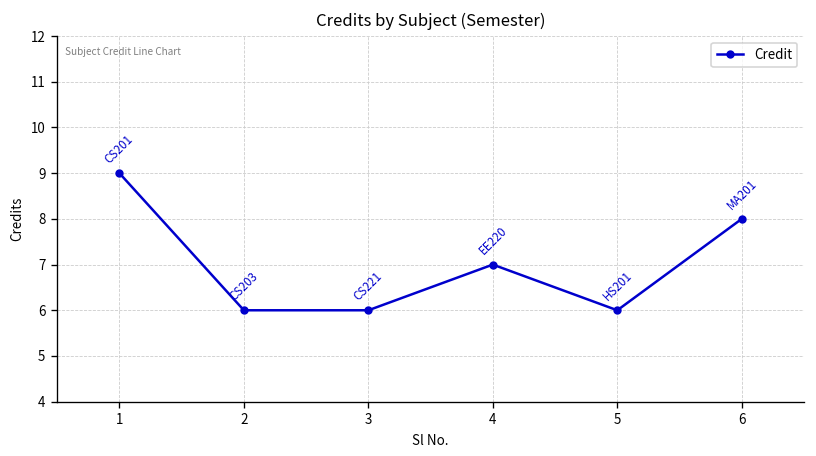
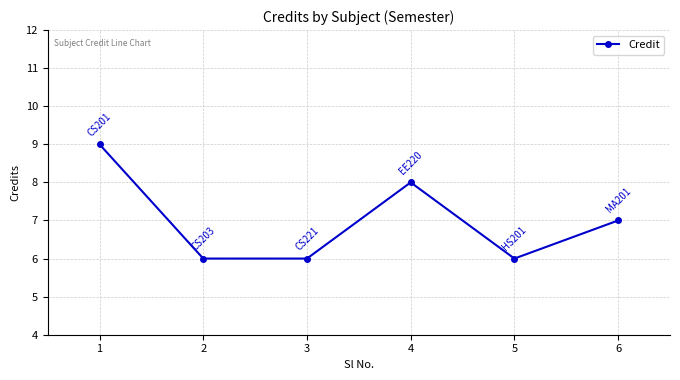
  {
    "1": 9,
    "2": 6,
    "3": 6,
-   "4": 7,
+   "4": 8,
    "5": 6,
-   "6": 8
+   "6": 7
  }
